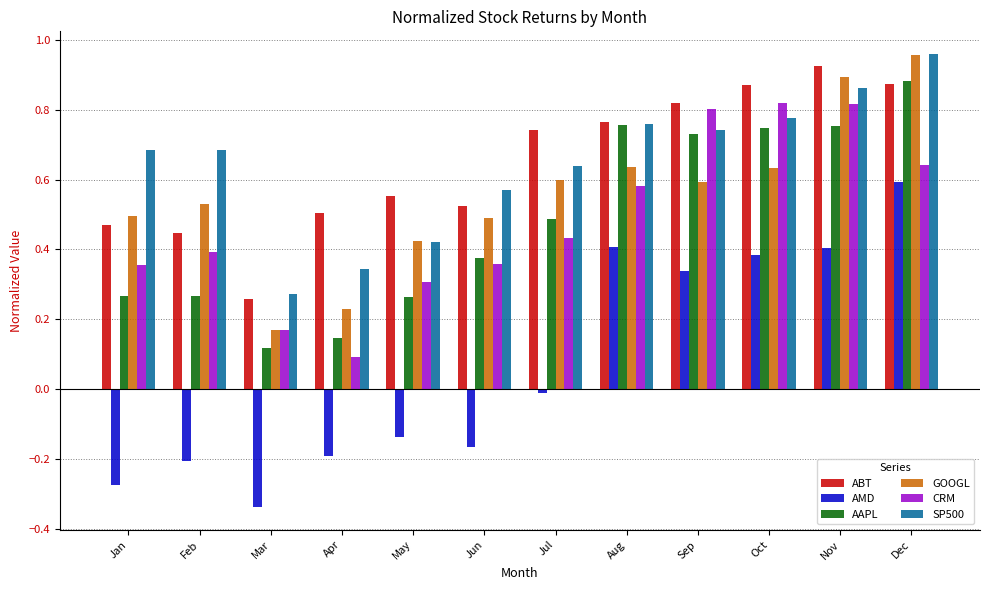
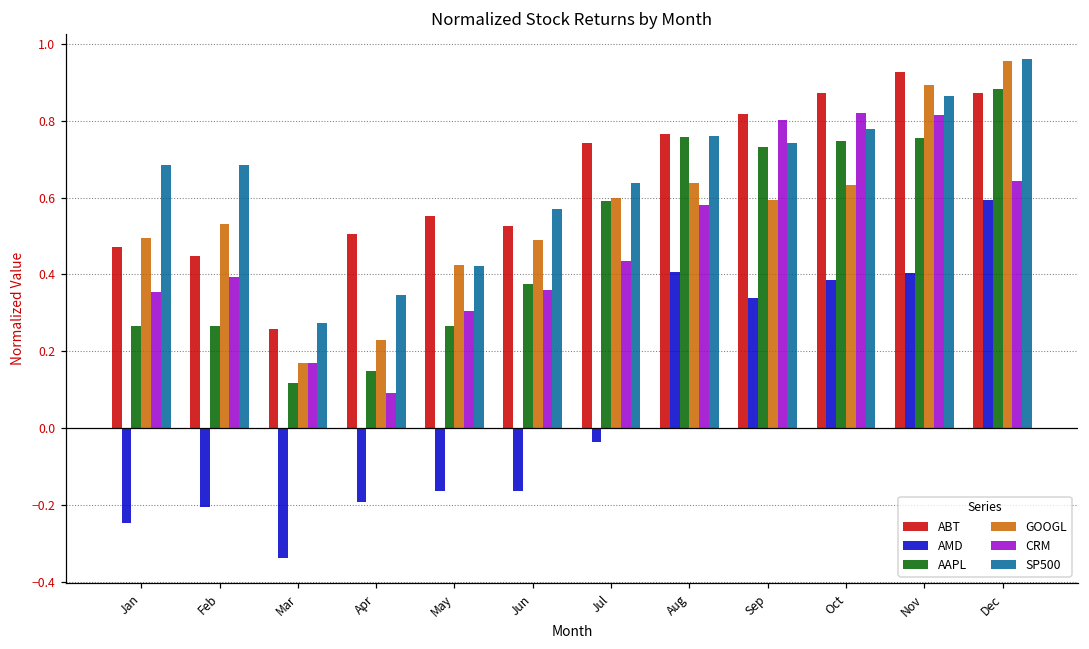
  {
    "ABT": {
      "Jan": 0.47,
      "Feb": 0.45,
      "Mar": 0.26,
      "Apr": 0.51,
      "May": 0.55,
      "Jun": 0.53,
      "Jul": 0.74,
      "Aug": 0.76,
      "Sep": 0.82,
      "Oct": 0.87,
      "Nov": 0.93,
      "Dec": 0.87
    },
    "AMD": {
-     "Jan": -0.27,
+     "Jan": -0.25,
      "Feb": -0.21,
      "Mar": -0.34,
      "Apr": -0.19,
-     "May": -0.14,
+     "May": -0.16,
      "Jun": -0.16,
-     "Jul": -0.01,
+     "Jul": -0.04,
      "Aug": 0.41,
      "Sep": 0.34,
      "Oct": 0.38,
      "Nov": 0.40,
      "Dec": 0.59
    },
    "AAPL": {
      "Jan": 0.27,
      "Feb": 0.27,
      "Mar": 0.12,
      "Apr": 0.15,
      "May": 0.26,
      "Jun": 0.38,
-     "Jul": 0.49,
+     "Jul": 0.59,
      "Aug": 0.76,
      "Sep": 0.73,
      "Oct": 0.75,
      "Nov": 0.75,
      "Dec": 0.88
    },
    "GOOGL": {
      "Jan": 0.50,
      "Feb": 0.53,
      "Mar": 0.17,
      "Apr": 0.23,
      "May": 0.42,
      "Jun": 0.49,
      "Jul": 0.60,
      "Aug": 0.64,
      "Sep": 0.59,
      "Oct": 0.63,
      "Nov": 0.89,
      "Dec": 0.96
    },
    "CRM": {
      "Jan": 0.35,
      "Feb": 0.39,
      "Mar": 0.17,
      "Apr": 0.09,
      "May": 0.31,
      "Jun": 0.36,
      "Jul": 0.43,
      "Aug": 0.58,
      "Sep": 0.80,
      "Oct": 0.82,
      "Nov": 0.82,
      "Dec": 0.64
    },
    "SP500": {
      "Jan": 0.69,
      "Feb": 0.68,
      "Mar": 0.27,
      "Apr": 0.35,
      "May": 0.42,
      "Jun": 0.57,
      "Jul": 0.64,
      "Aug": 0.76,
      "Sep": 0.74,
      "Oct": 0.78,
      "Nov": 0.86,
      "Dec": 0.96
    }
  }
